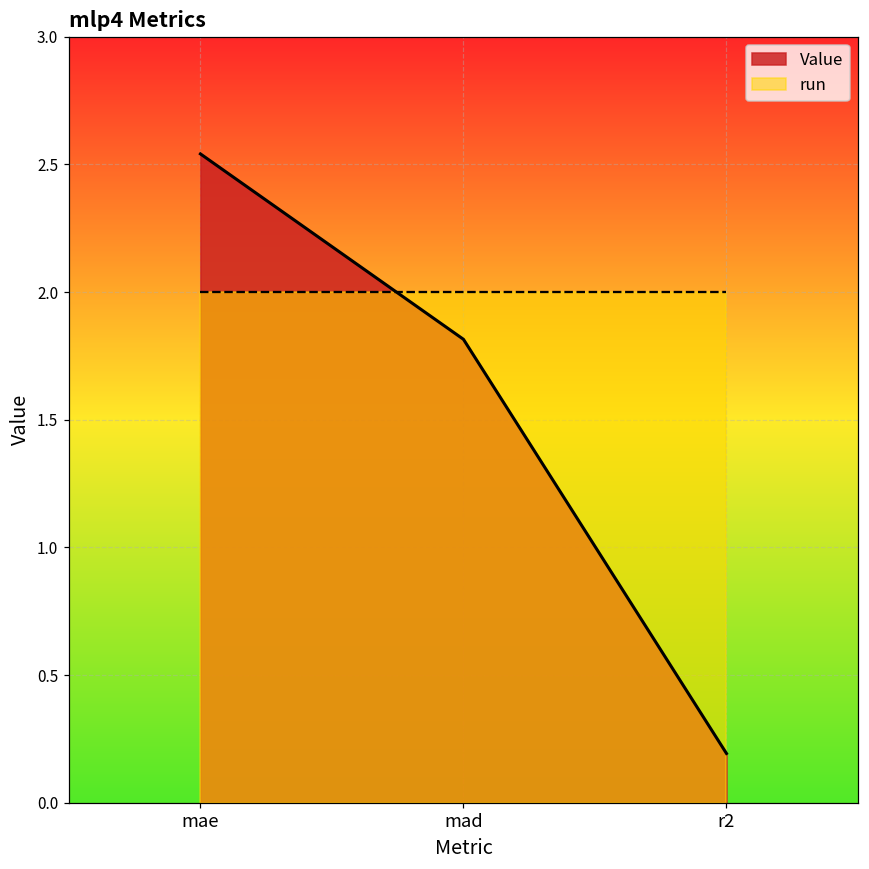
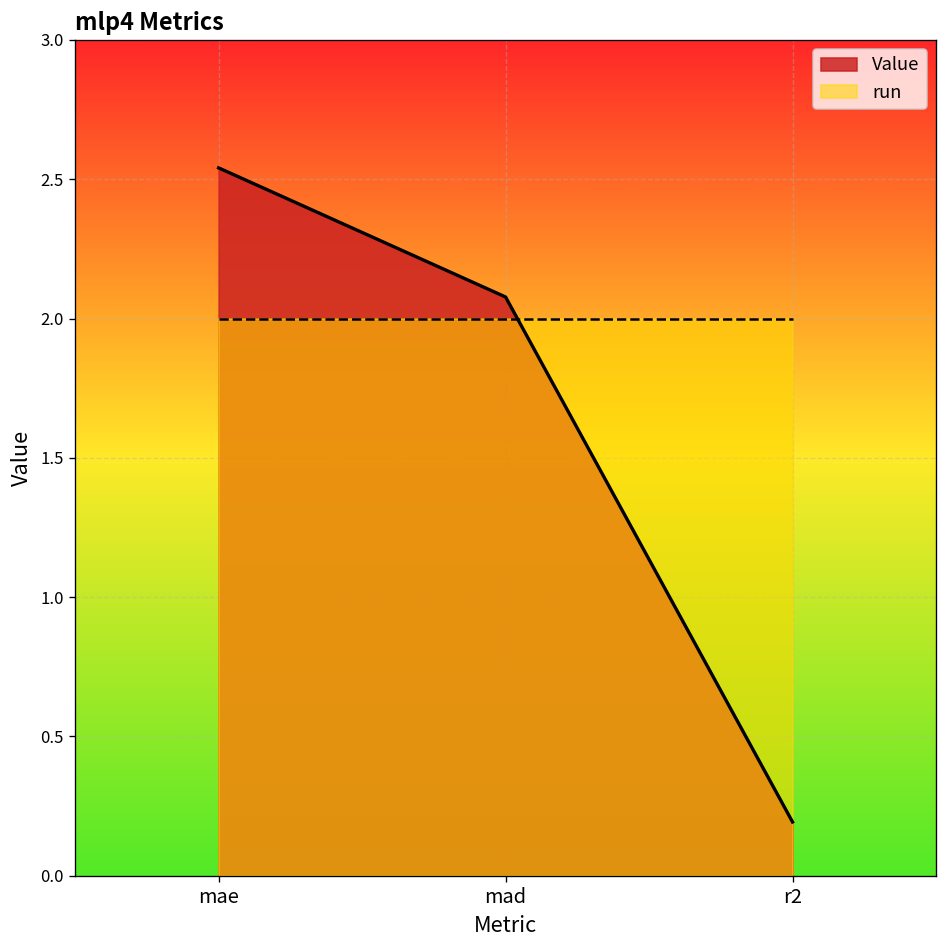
  {
    "Value": {
      "mae": 2.54,
-     "mad": 1.81,
+     "mad": 2.08,
      "r2": 0.19
    },
    "run": {
      "mae": 2.00,
      "mad": 2.00,
      "r2": 2.00
    }
  }
